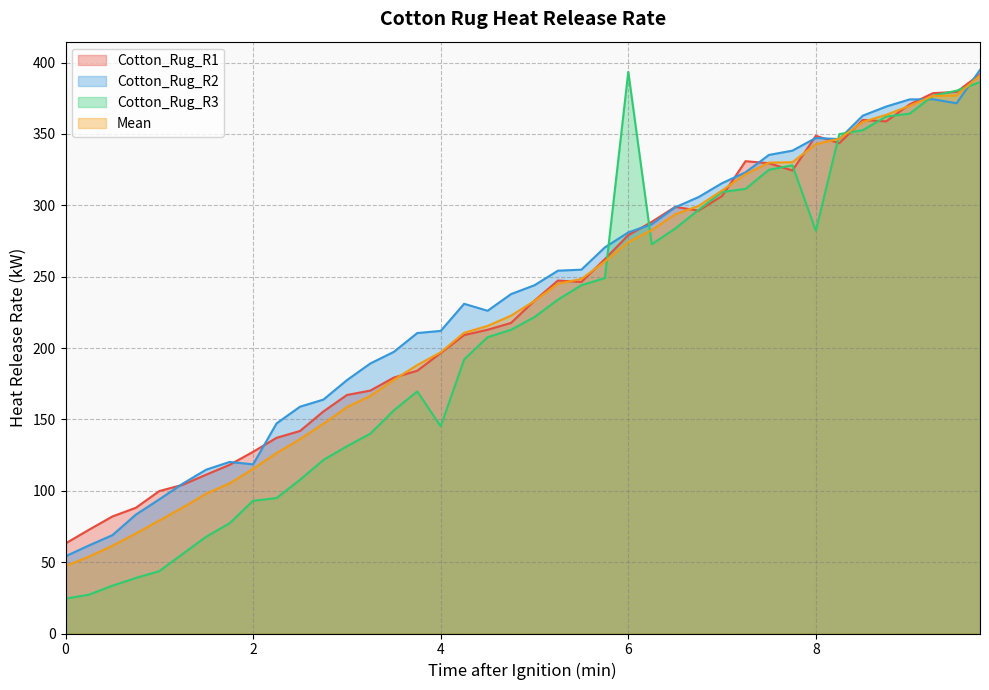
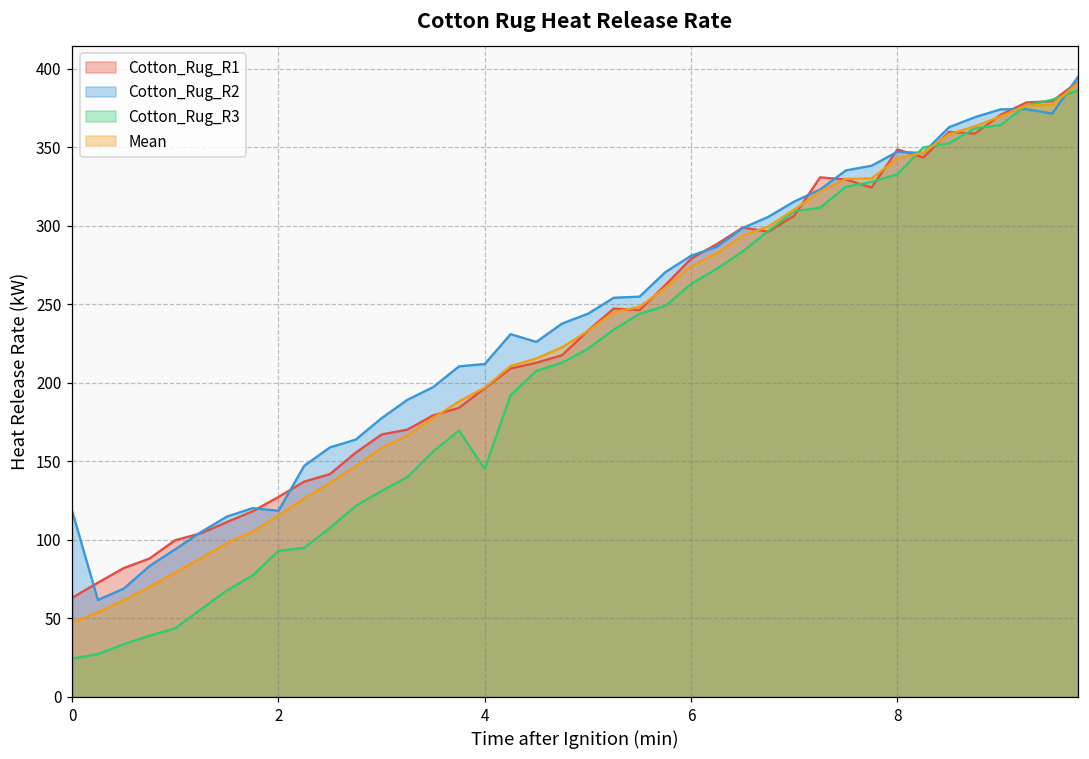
  {
    "Cotton_Rug_R2": {
-     "0": 54,
+     "0": 119,
      "2": 119,
      "4": 212,
      "6": 281
    },
    "Cotton_Rug_R3": {
      "0": 24,
      "2": 93,
      "4": 145,
-     "6": 394,
-     "8": 282
+     "6": 263,
+     "8": 333
    }
  }
